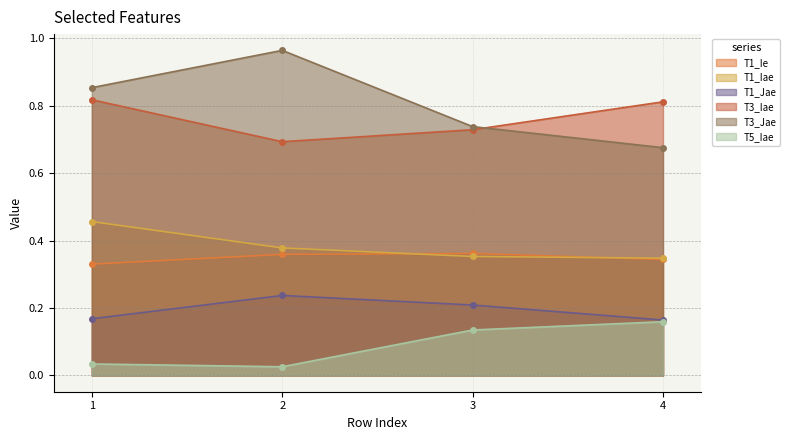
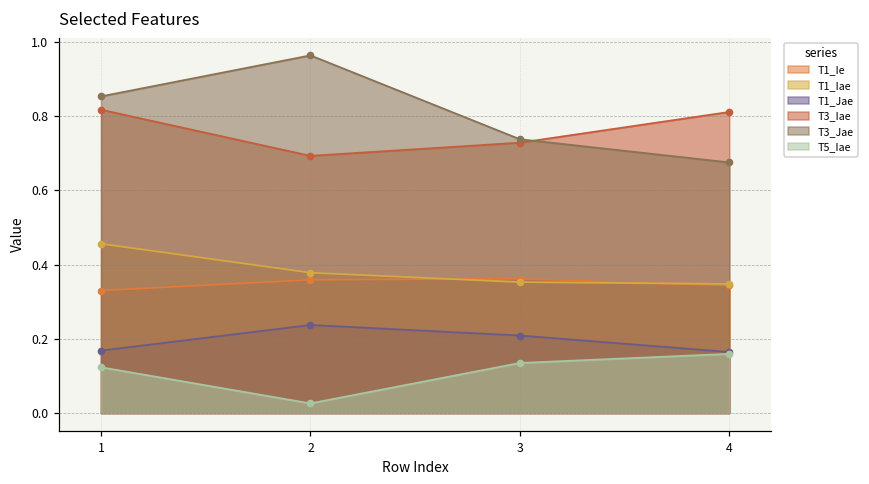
  {
    "T5_Iae": {
-     "1": 0.03,
+     "1": 0.12,
      "2": 0.03,
      "3": 0.13
    }
  }
